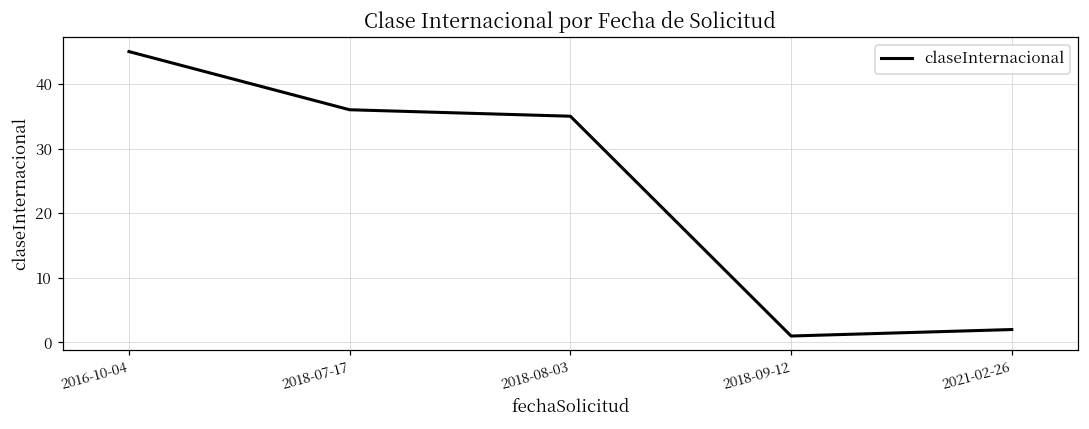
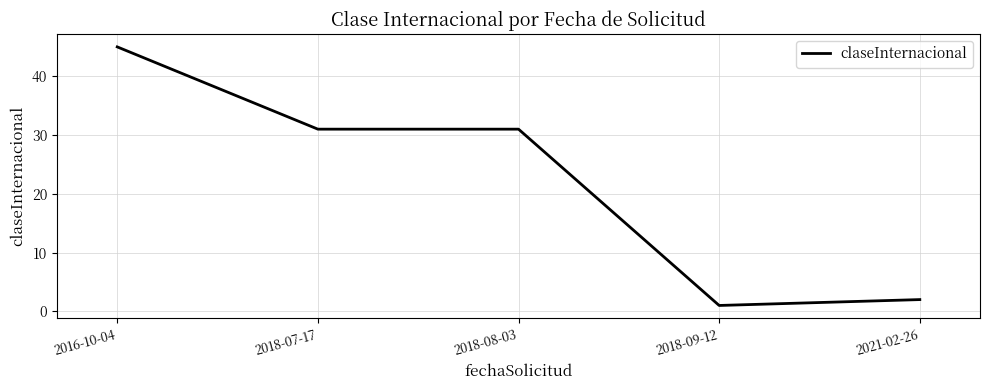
  {
    "2016-10-04": 45,
-   "2018-07-17": 36,
-   "2018-08-03": 35,
+   "2018-07-17": 31,
+   "2018-08-03": 31,
    "2018-09-12": 1,
    "2021-02-26": 2
  }
